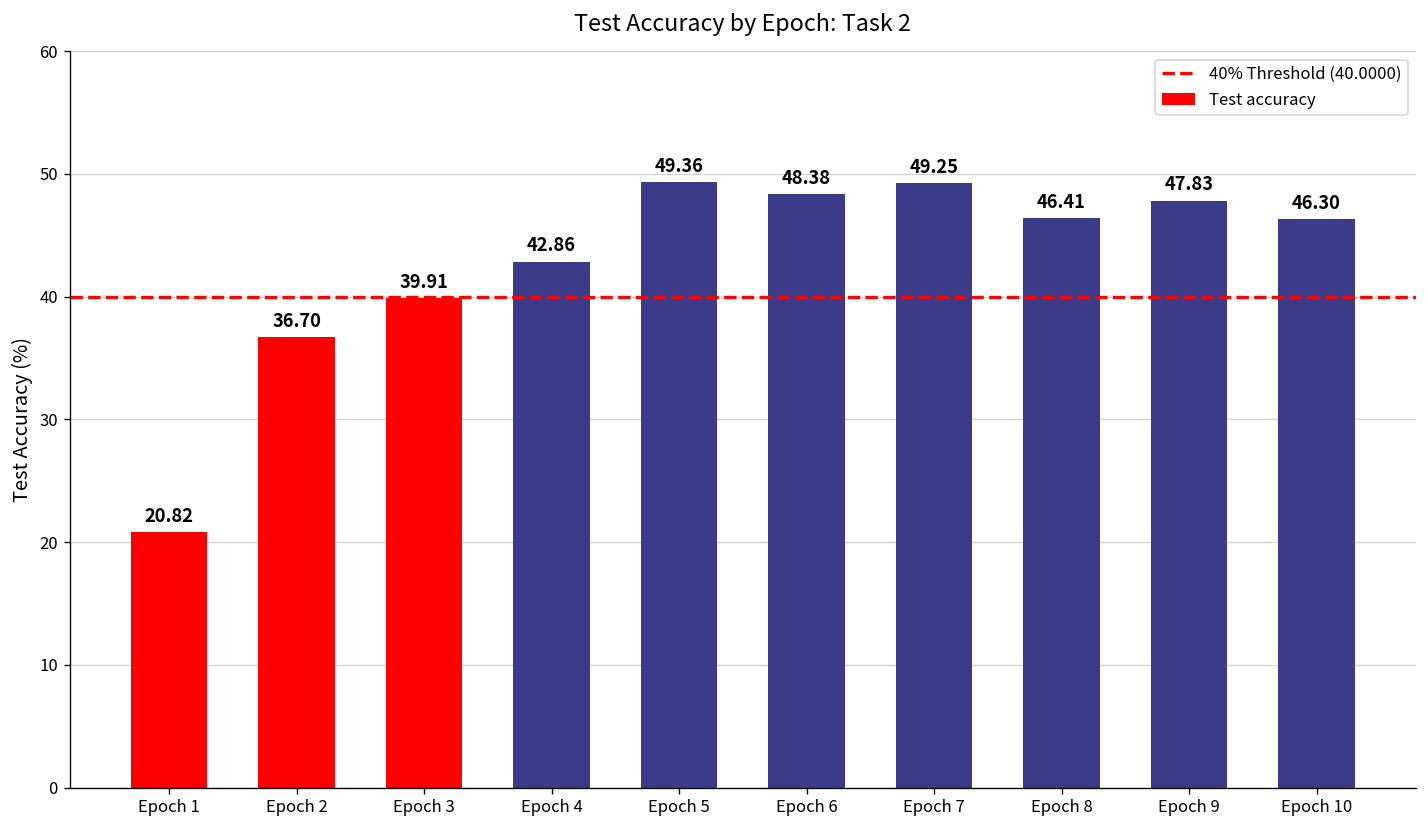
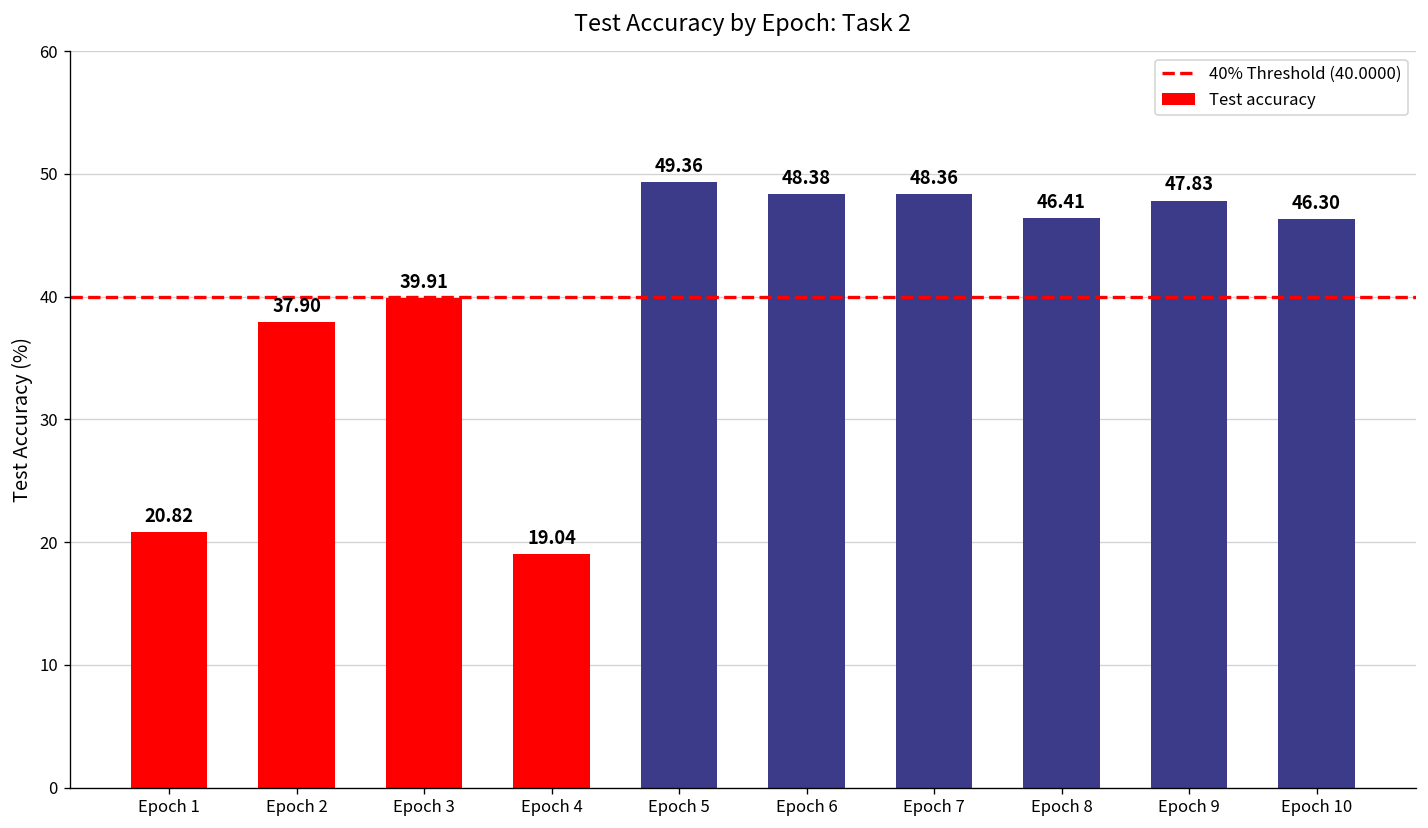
  {
    "Epoch 1": 20.82,
-   "Epoch 2": 36.70,
+   "Epoch 2": 37.90,
    "Epoch 3": 39.91,
-   "Epoch 4": 42.86,
+   "Epoch 4": 19.04,
    "Epoch 5": 49.36,
    "Epoch 6": 48.38,
-   "Epoch 7": 49.25,
+   "Epoch 7": 48.36,
    "Epoch 8": 46.41,
    "Epoch 9": 47.83,
    "Epoch 10": 46.30
  }
